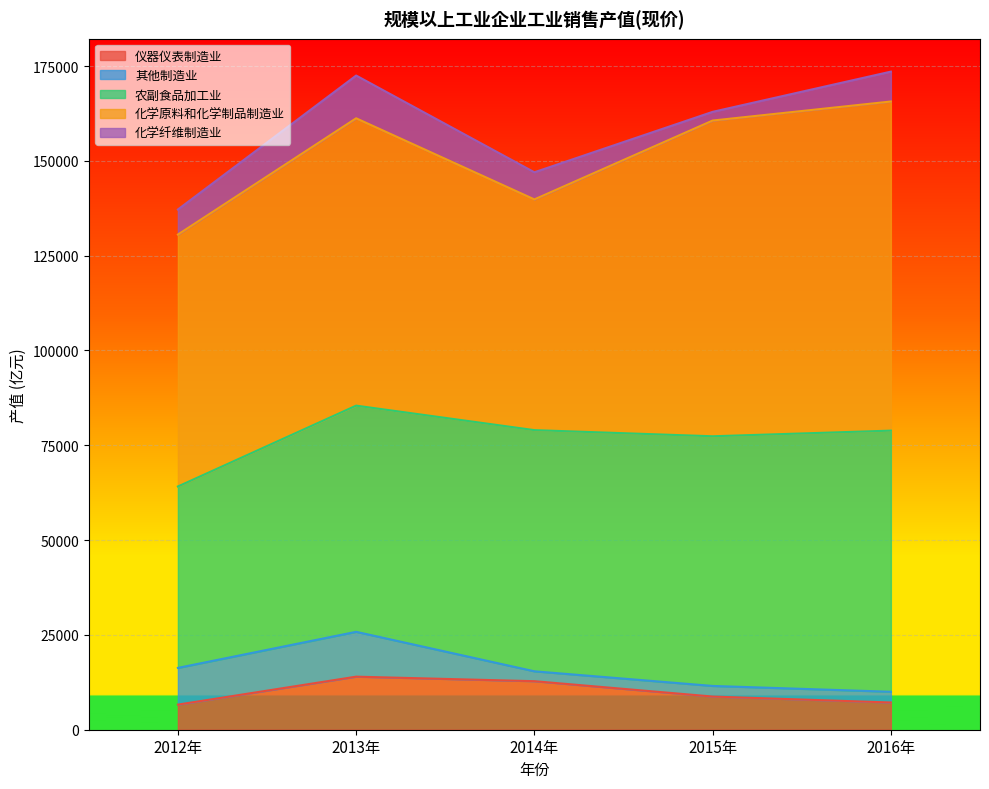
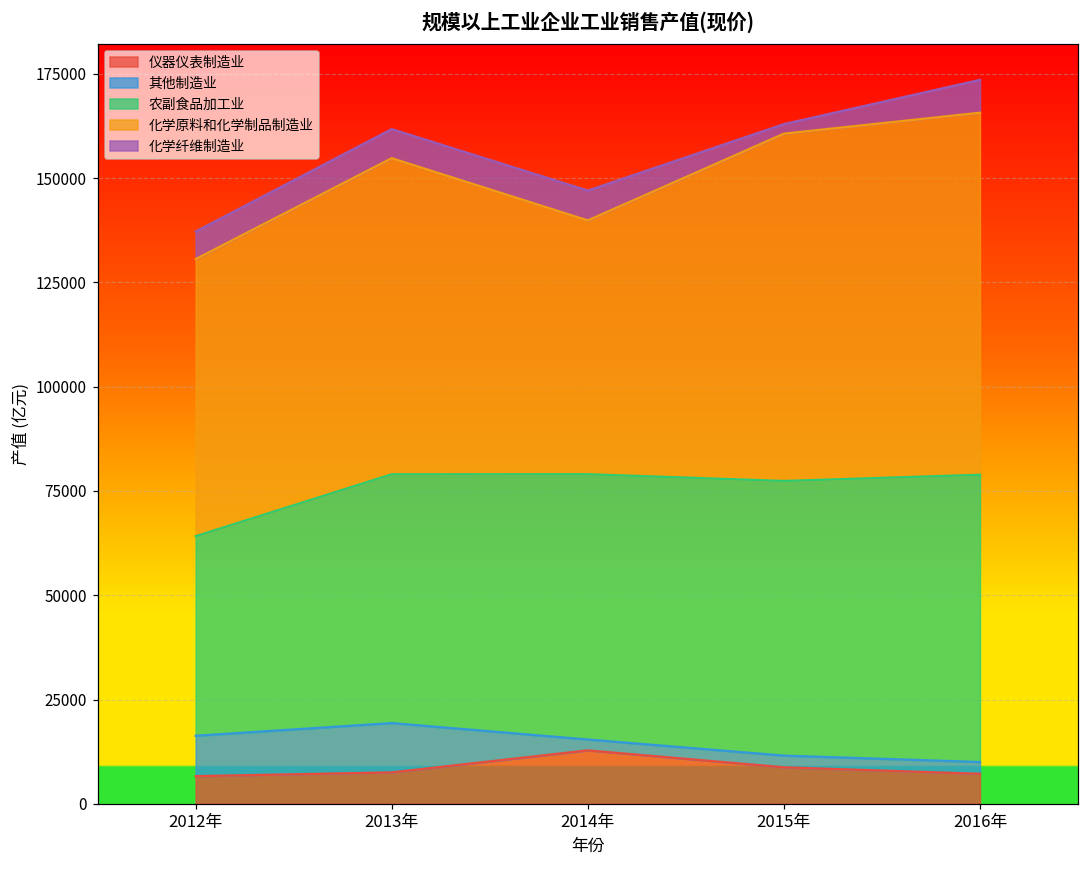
  {
    "仪器仪表制造业": {
      "2012年": 7000,
-     "2013年": 14000,
+     "2013年": 8000,
      "2014年": 13000,
      "2015年": 9000,
      "2016年": 7000
    },
    "其他制造业": {
      "2012年": 10000,
      "2013年": 12000,
      "2014年": 3000,
      "2015年": 3000,
      "2016年": 3000
    },
    "农副食品加工业": {
      "2012年": 48000,
      "2013年": 60000,
      "2014年": 64000,
      "2015年": 66000,
      "2016年": 69000
    },
    "化学原料和化学制品制造业": {
      "2012年": 66000,
      "2013年": 76000,
      "2014年": 61000,
      "2015年": 83000,
      "2016年": 87000
    },
    "化学纤维制造业": {
      "2012年": 7000,
-     "2013年": 11000,
+     "2013年": 7000,
      "2014年": 7000,
      "2015年": 2000,
      "2016年": 8000
    }
  }
